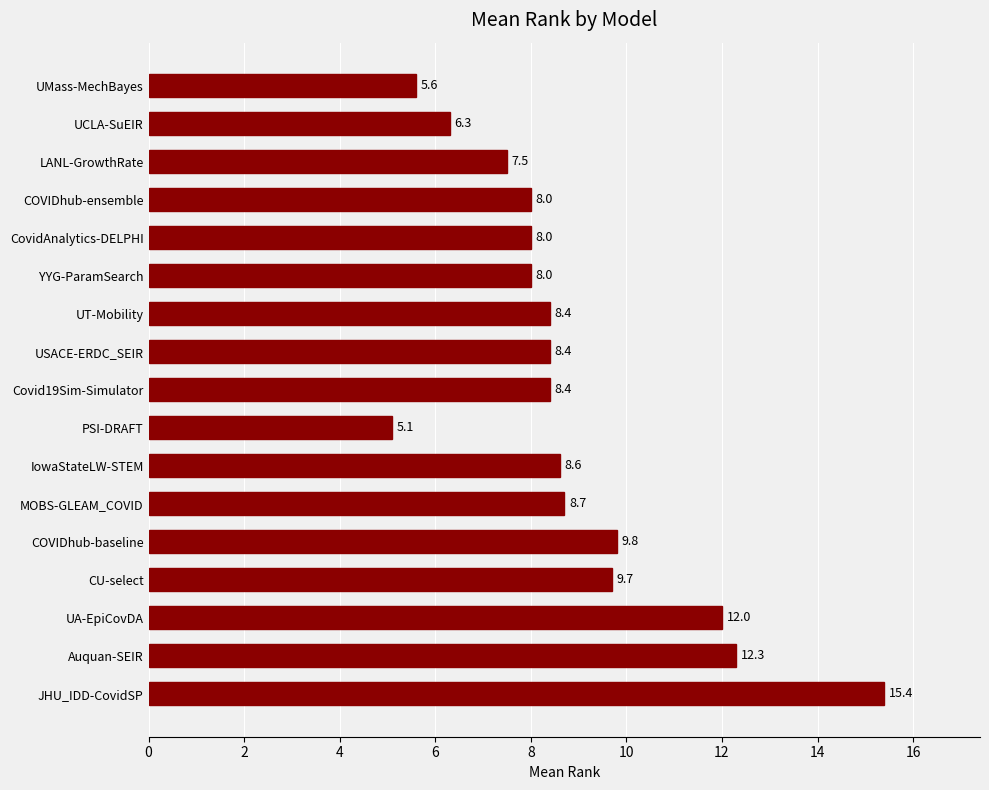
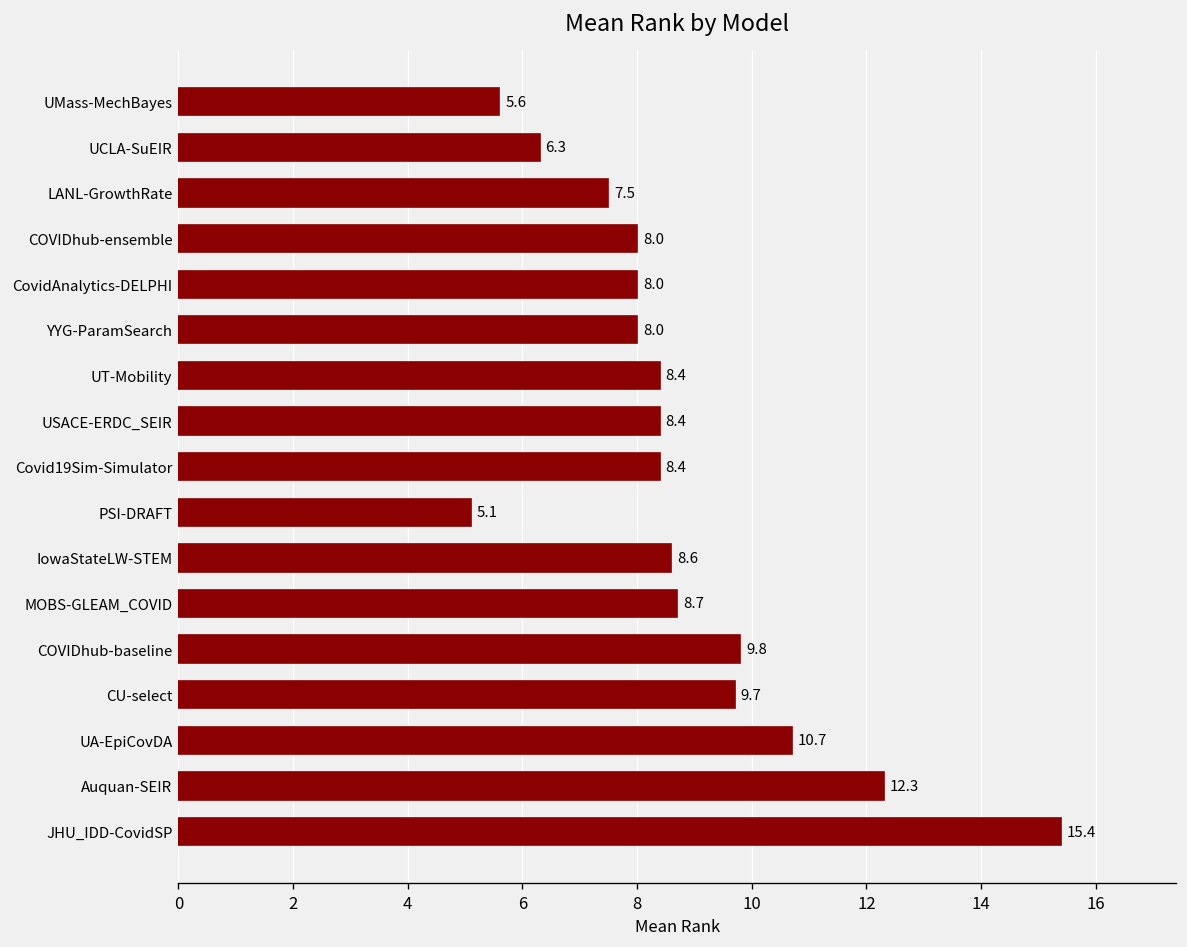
  {
    "UMass-MechBayes": 5.6,
    "UCLA-SuEIR": 6.3,
    "LANL-GrowthRate": 7.5,
    "COVIDhub-ensemble": 8.0,
    "CovidAnalytics-DELPHI": 8.0,
    "YYG-ParamSearch": 8.0,
    "UT-Mobility": 8.4,
    "USACE-ERDC_SEIR": 8.4,
    "Covid19Sim-Simulator": 8.4,
    "PSI-DRAFT": 5.1,
    "IowaStateLW-STEM": 8.6,
    "MOBS-GLEAM_COVID": 8.7,
    "COVIDhub-baseline": 9.8,
    "CU-select": 9.7,
-   "UA-EpiCovDA": 12.0,
+   "UA-EpiCovDA": 10.7,
    "Auquan-SEIR": 12.3,
    "JHU_IDD-CovidSP": 15.4
  }
